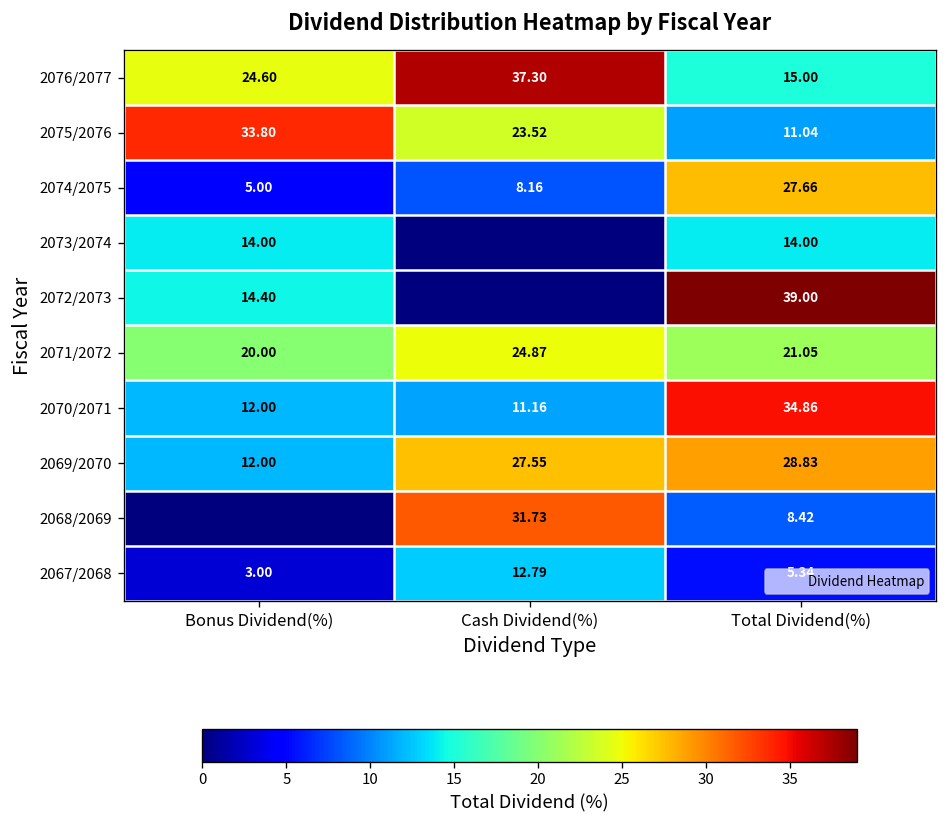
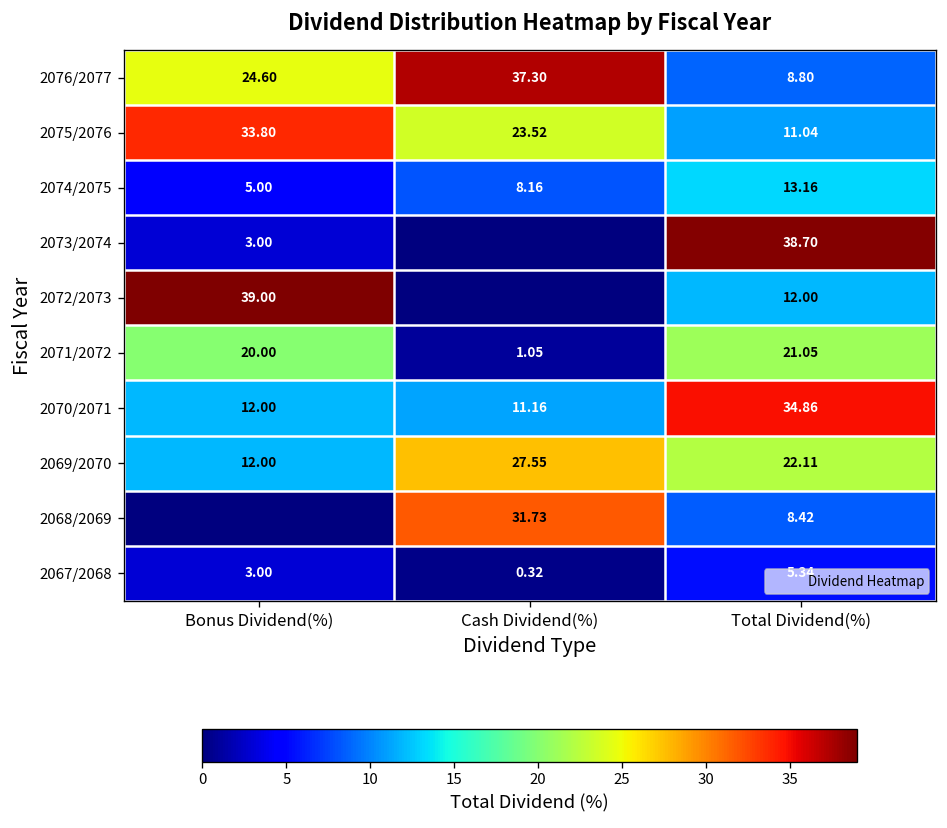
  {
    "2076/2077": {
      "Bonus Dividend(%)": 24.60,
      "Cash Dividend(%)": 37.30,
-     "Total Dividend(%)": 15.00
+     "Total Dividend(%)": 8.80
    },
    "2075/2076": {
      "Bonus Dividend(%)": 33.80,
      "Cash Dividend(%)": 23.52,
      "Total Dividend(%)": 11.04
    },
    "2074/2075": {
      "Bonus Dividend(%)": 5.00,
      "Cash Dividend(%)": 8.16,
-     "Total Dividend(%)": 27.66
+     "Total Dividend(%)": 13.16
    },
    "2073/2074": {
-     "Bonus Dividend(%)": 14.00,
-     "Total Dividend(%)": 14.00
+     "Bonus Dividend(%)": 3.00,
+     "Total Dividend(%)": 38.70
    },
    "2072/2073": {
-     "Bonus Dividend(%)": 14.40,
-     "Total Dividend(%)": 39.00
+     "Bonus Dividend(%)": 39.00,
+     "Total Dividend(%)": 12.00
    },
    "2071/2072": {
      "Bonus Dividend(%)": 20.00,
-     "Cash Dividend(%)": 24.87,
+     "Cash Dividend(%)": 1.05,
      "Total Dividend(%)": 21.05
    },
    "2070/2071": {
      "Bonus Dividend(%)": 12.00,
      "Cash Dividend(%)": 11.16,
      "Total Dividend(%)": 34.86
    },
    "2069/2070": {
      "Bonus Dividend(%)": 12.00,
      "Cash Dividend(%)": 27.55,
-     "Total Dividend(%)": 28.83
+     "Total Dividend(%)": 22.11
    },
    "2068/2069": {
      "Cash Dividend(%)": 31.73,
      "Total Dividend(%)": 8.42
    },
    "2067/2068": {
      "Bonus Dividend(%)": 3.00,
-     "Cash Dividend(%)": 12.79
+     "Cash Dividend(%)": 0.32
    }
  }
